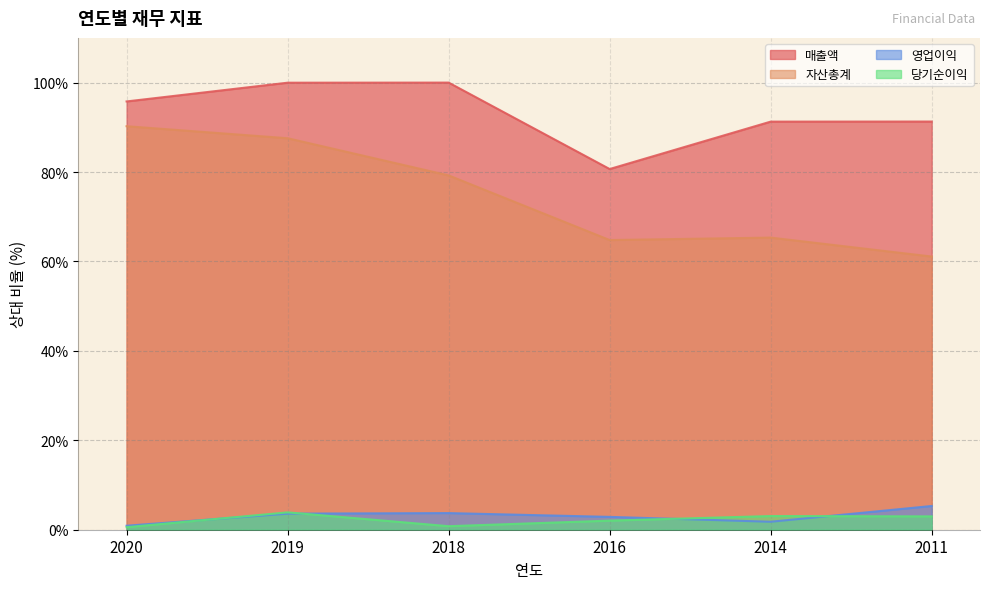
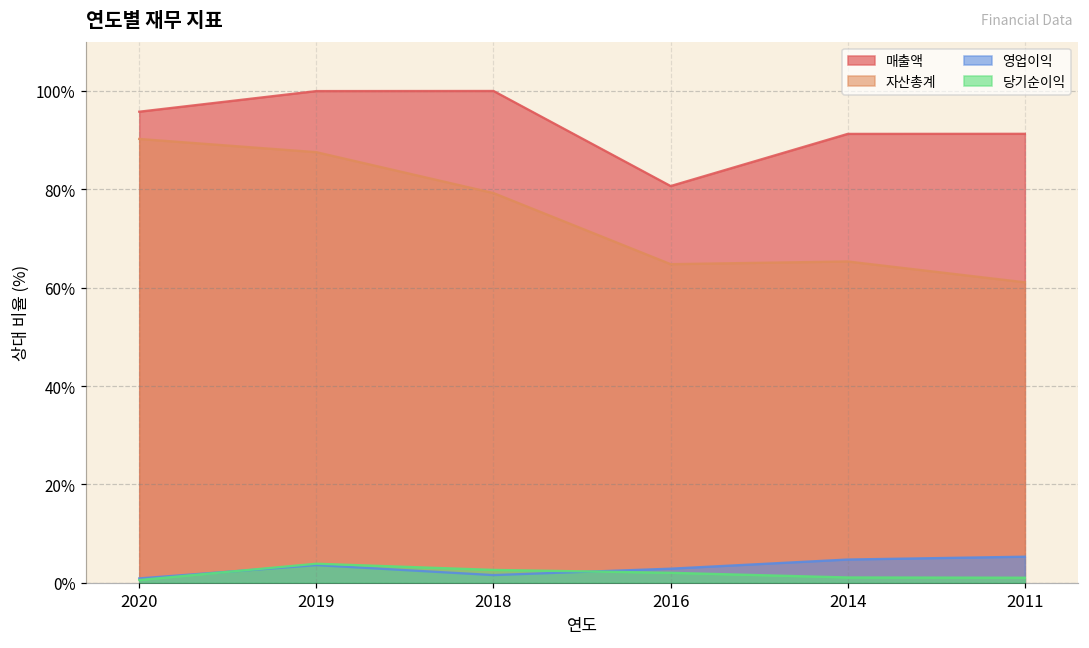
  {
    "영업이익": {
-     "2018": "4%",
+     "2018": "2%",
      "2016": "3%",
-     "2014": "2%",
+     "2014": "5%",
      "2011": "5%"
    },
    "당기순이익": {
-     "2018": "1%",
+     "2018": "3%",
      "2016": "2%",
-     "2014": "3%",
-     "2011": "3%"
+     "2014": "1%",
+     "2011": "1%"
    }
  }
